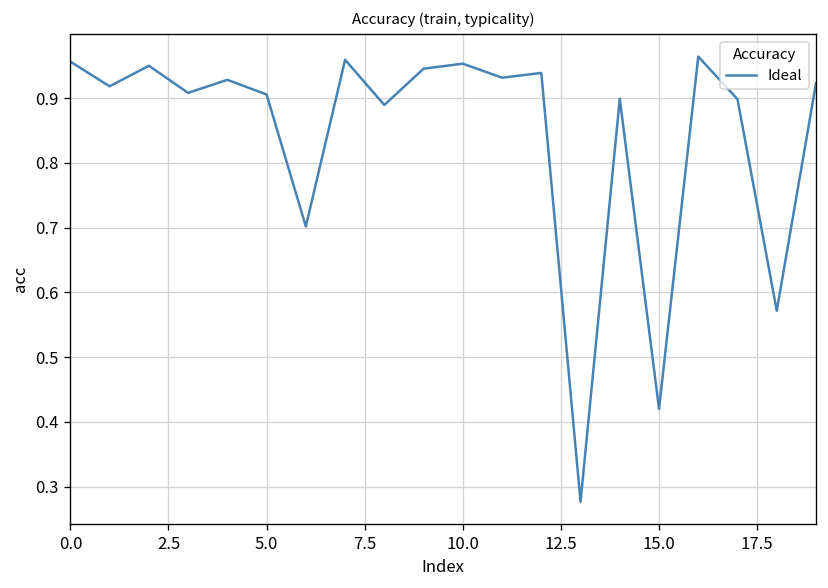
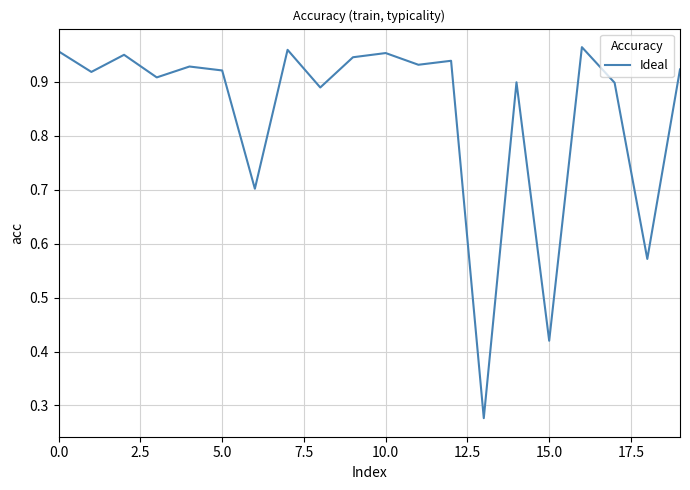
  {
    "0.0": 0.96,
-   "5.0": 0.91,
+   "5.0": 0.92,
    "10.0": 0.95,
    "15.0": 0.42
  }
